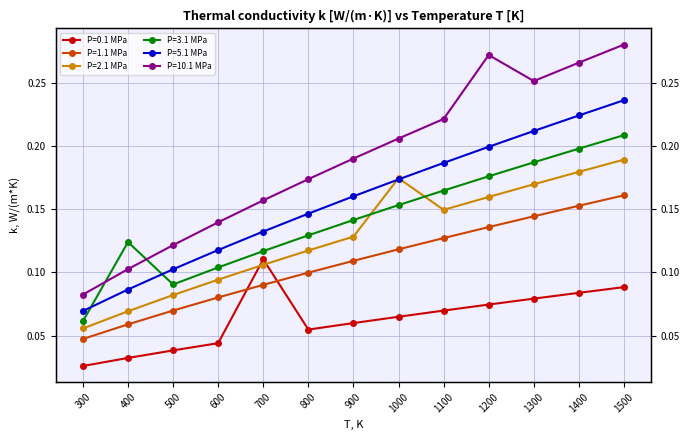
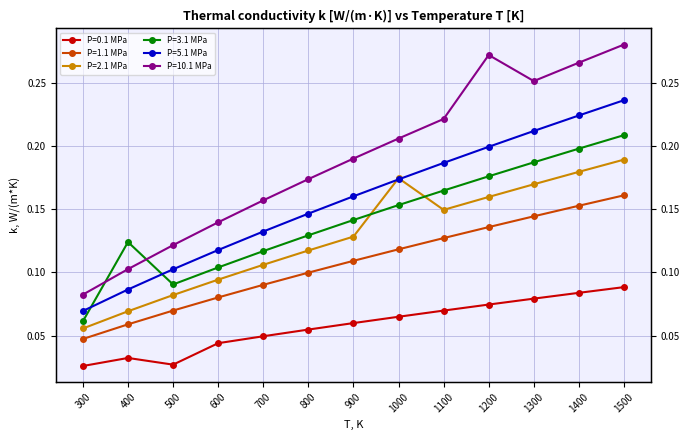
  {
    "P=0.1 MPa": {
      "300": 0.026,
      "400": 0.032,
-     "500": 0.038,
+     "500": 0.027,
      "600": 0.044,
-     "700": 0.110,
+     "700": 0.050,
      "800": 0.055,
      "900": 0.060,
      "1000": 0.065,
      "1100": 0.070,
      "1200": 0.075,
      "1300": 0.079,
      "1400": 0.084,
      "1500": 0.088
    },
    "P=1.1 MPa": {
      "300": 0.047,
      "400": 0.059,
      "500": 0.070,
      "600": 0.080,
      "700": 0.090,
      "800": 0.100,
      "900": 0.109,
      "1000": 0.118,
      "1100": 0.127,
      "1200": 0.136,
      "1300": 0.144,
      "1400": 0.153,
      "1500": 0.161
    },
    "P=2.1 MPa": {
      "300": 0.056,
      "400": 0.069,
      "500": 0.082,
      "600": 0.094,
      "700": 0.106,
      "800": 0.117,
      "900": 0.128,
      "1100": 0.149,
      "1200": 0.160,
      "1300": 0.170,
      "1400": 0.179,
      "1500": 0.189
    },
    "P=3.1 MPa": {
      "300": 0.061,
      "400": 0.124,
      "500": 0.090,
      "600": 0.104,
      "700": 0.117,
      "800": 0.129,
      "900": 0.141,
      "1000": 0.153,
      "1100": 0.165,
      "1200": 0.176,
      "1300": 0.187,
      "1400": 0.198,
      "1500": 0.208
    },
    "P=5.1 MPa": {
      "300": 0.069,
      "400": 0.086,
      "500": 0.102,
      "600": 0.118,
      "700": 0.132,
      "800": 0.146,
      "900": 0.160,
      "1100": 0.187,
      "1200": 0.199,
      "1300": 0.212,
      "1400": 0.224,
      "1500": 0.236
    },
    "P=10.1 MPa": {
      "300": 0.082,
      "400": 0.103,
      "500": 0.122,
      "600": 0.140,
      "700": 0.157,
      "800": 0.174,
      "900": 0.190,
      "1000": 0.206,
      "1100": 0.221,
      "1200": 0.272,
      "1300": 0.251,
      "1400": 0.266,
      "1500": 0.280
    }
  }
